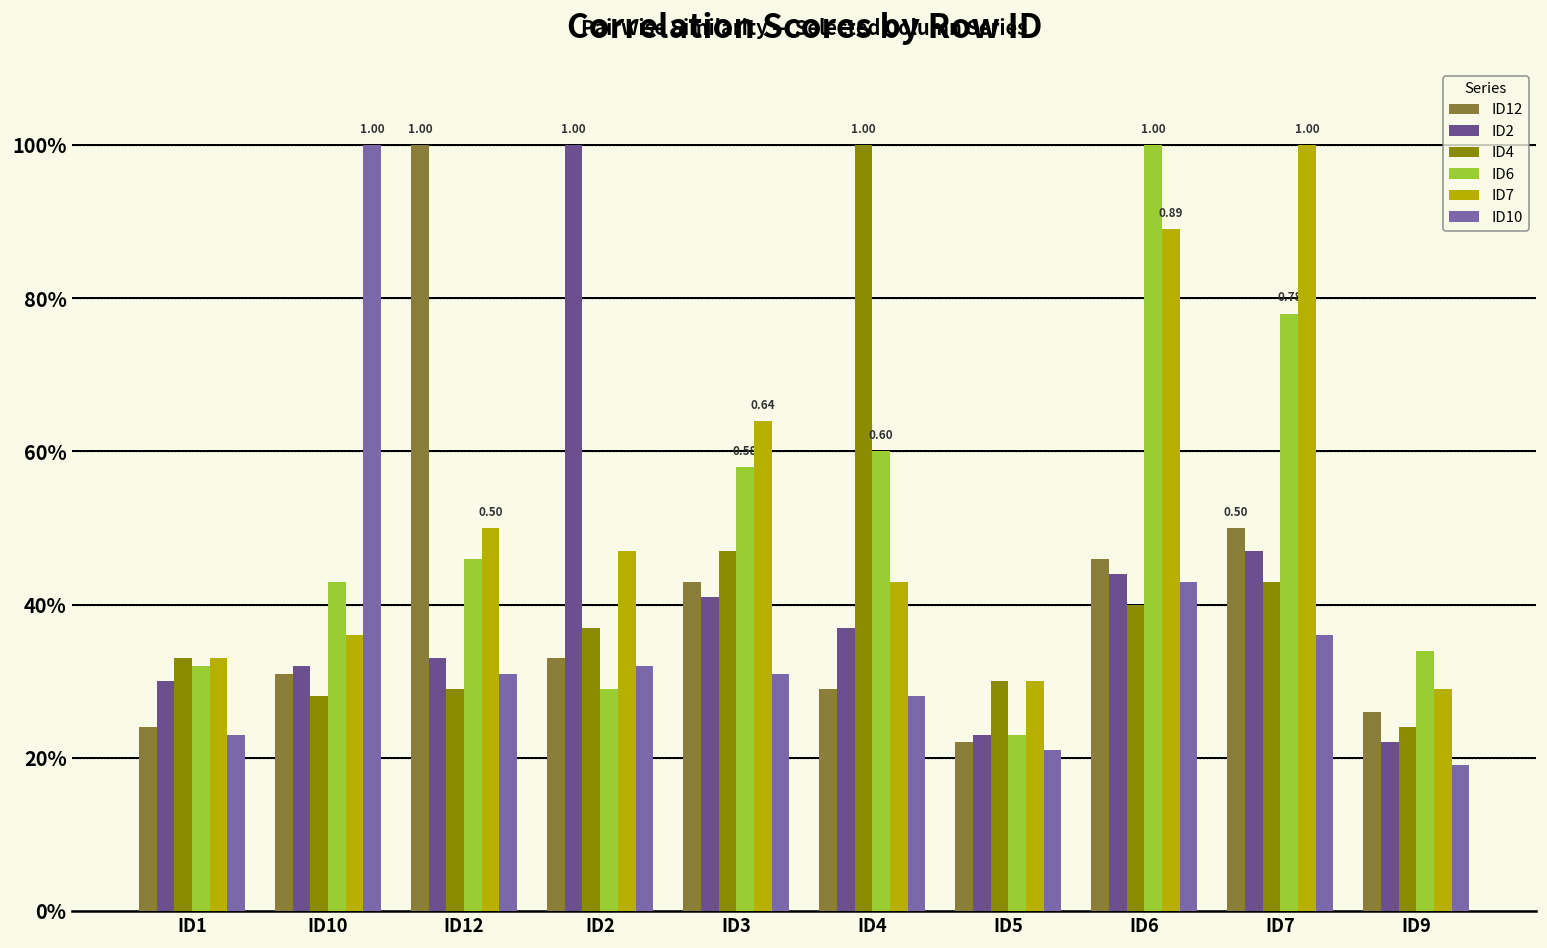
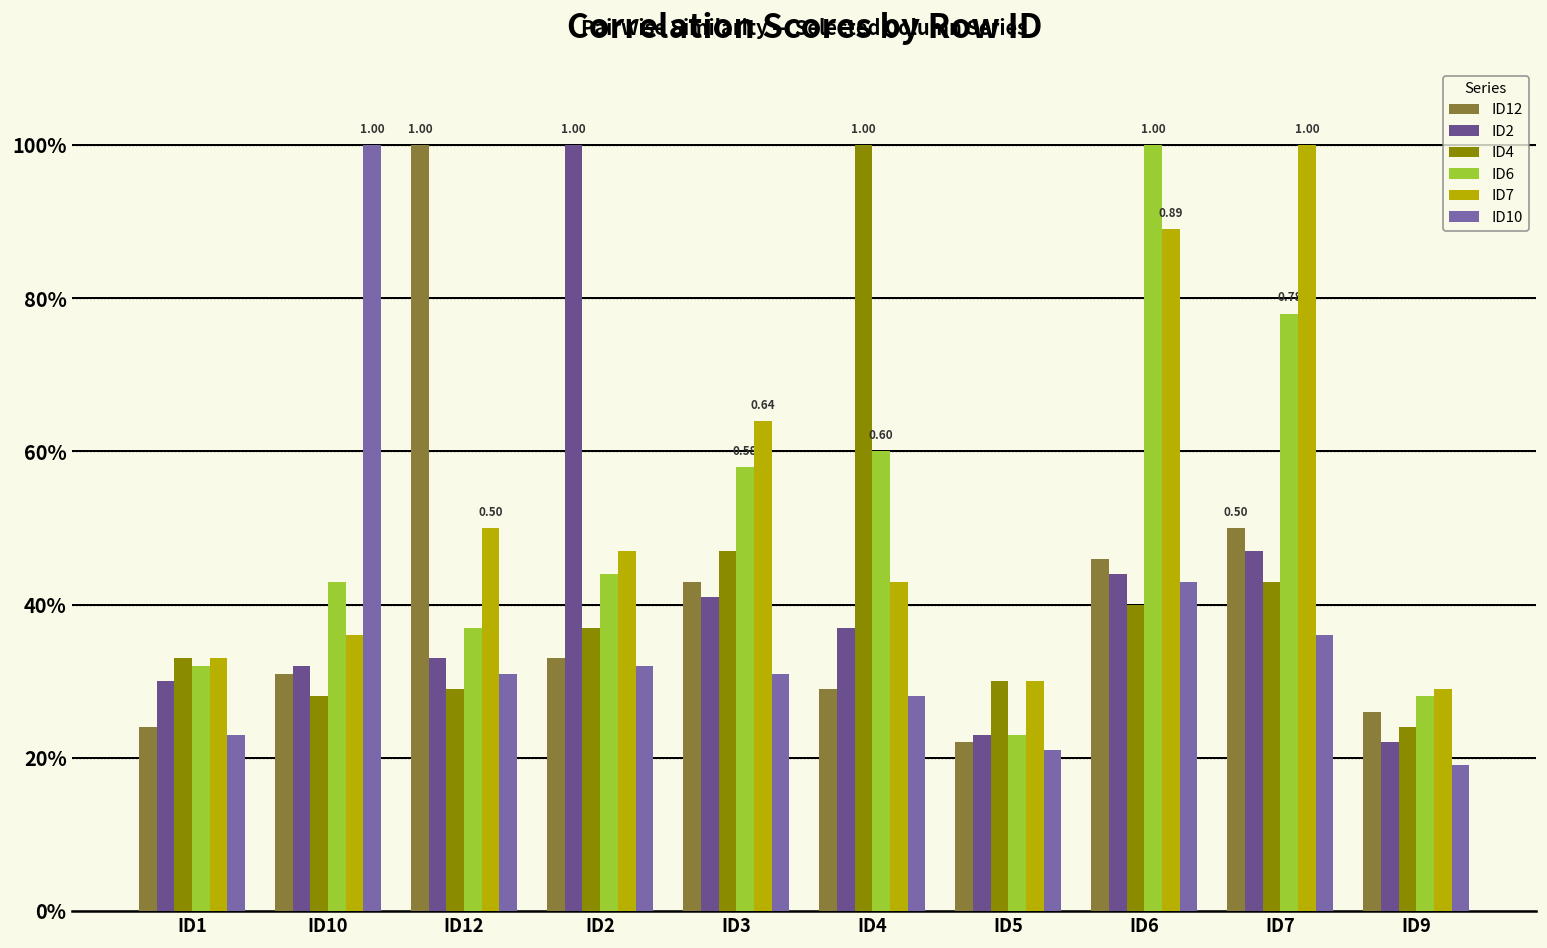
  {
    "ID6": {
      "ID1": "32%",
      "ID10": "43%",
-     "ID12": "46%",
-     "ID2": "29%",
+     "ID12": "37%",
+     "ID2": "44%",
      "ID5": "23%",
-     "ID9": "34%"
+     "ID9": "28%"
    }
  }
